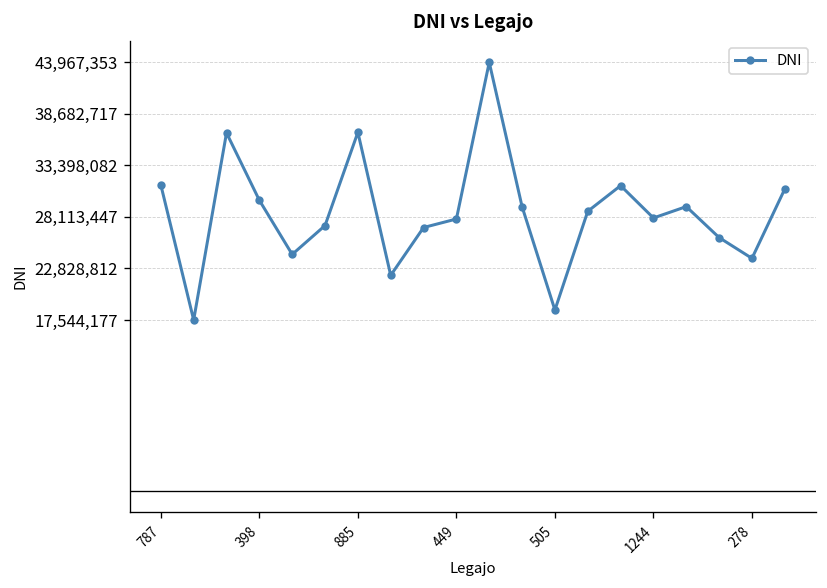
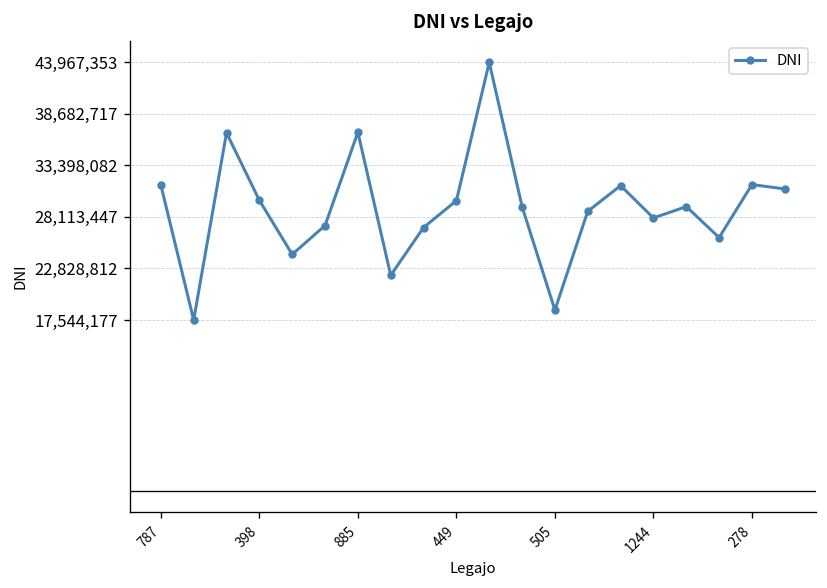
  {
    "787": "31,000,000",
    "398": "30,000,000",
    "885": "37,000,000",
-   "449": "28,000,000",
+   "449": "30,000,000",
    "505": "19,000,000",
    "1244": "28,000,000",
-   "278": "24,000,000"
+   "278": "31,000,000"
  }
